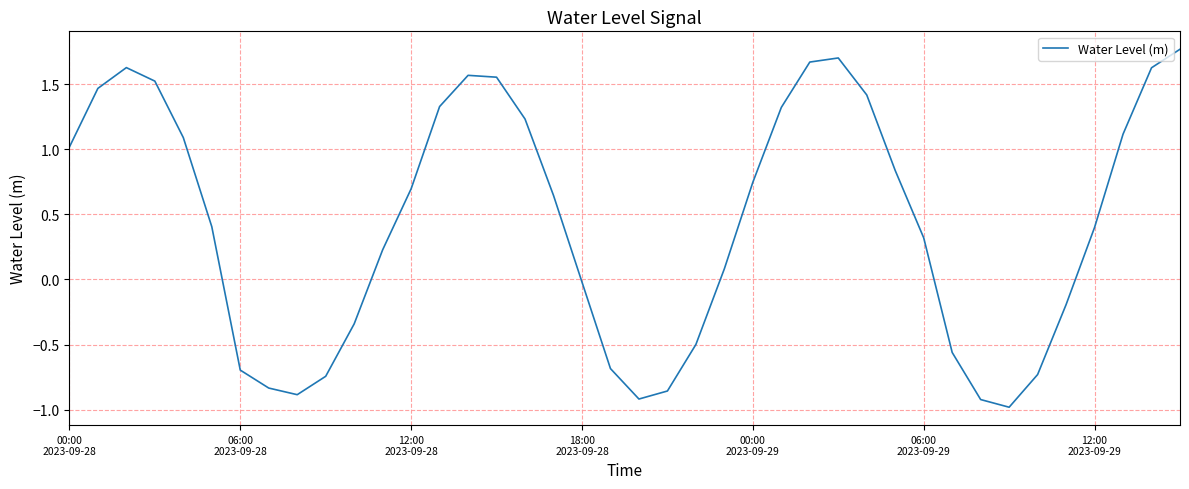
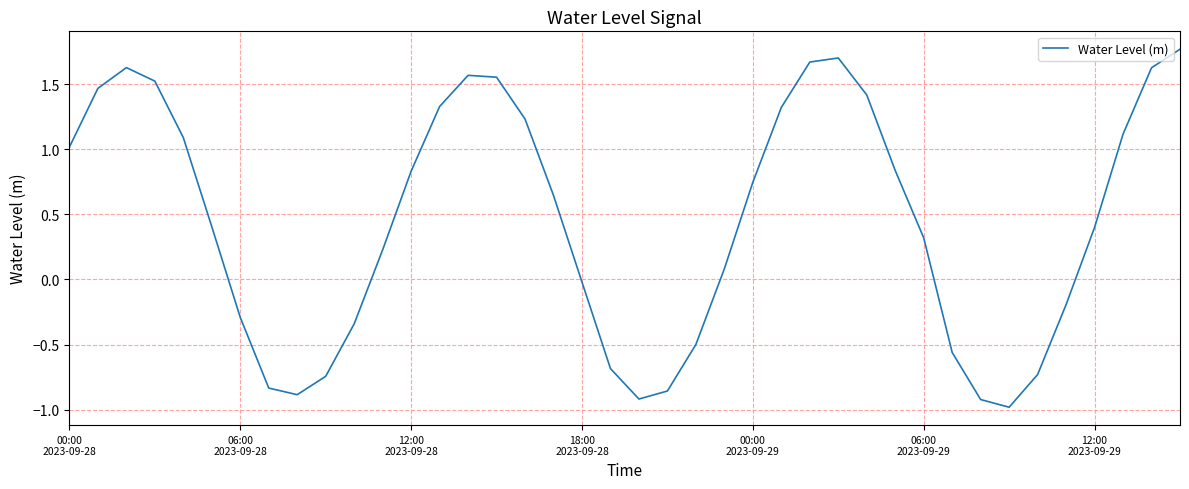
  {
    "00:00 2023-09-28": 1.02,
-   "06:00 2023-09-28": -0.70,
-   "12:00 2023-09-28": 0.70,
+   "06:00 2023-09-28": -0.29,
+   "12:00 2023-09-28": 0.83,
    "18:00 2023-09-28": -0.02,
    "00:00 2023-09-29": 0.75,
    "06:00 2023-09-29": 0.32,
    "12:00 2023-09-29": 0.40
  }
